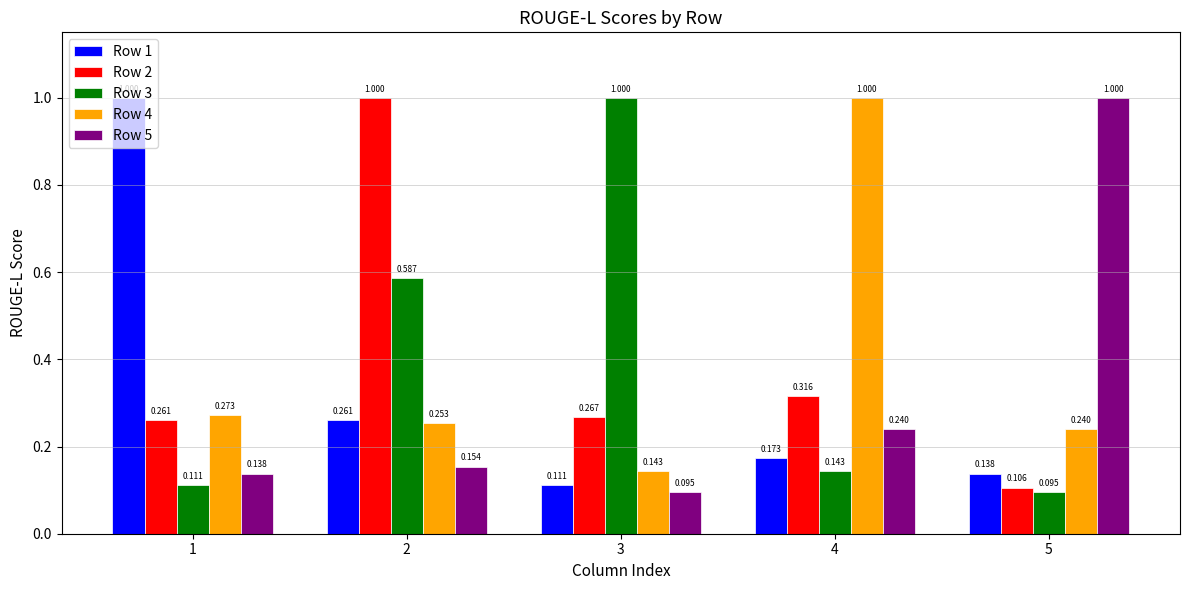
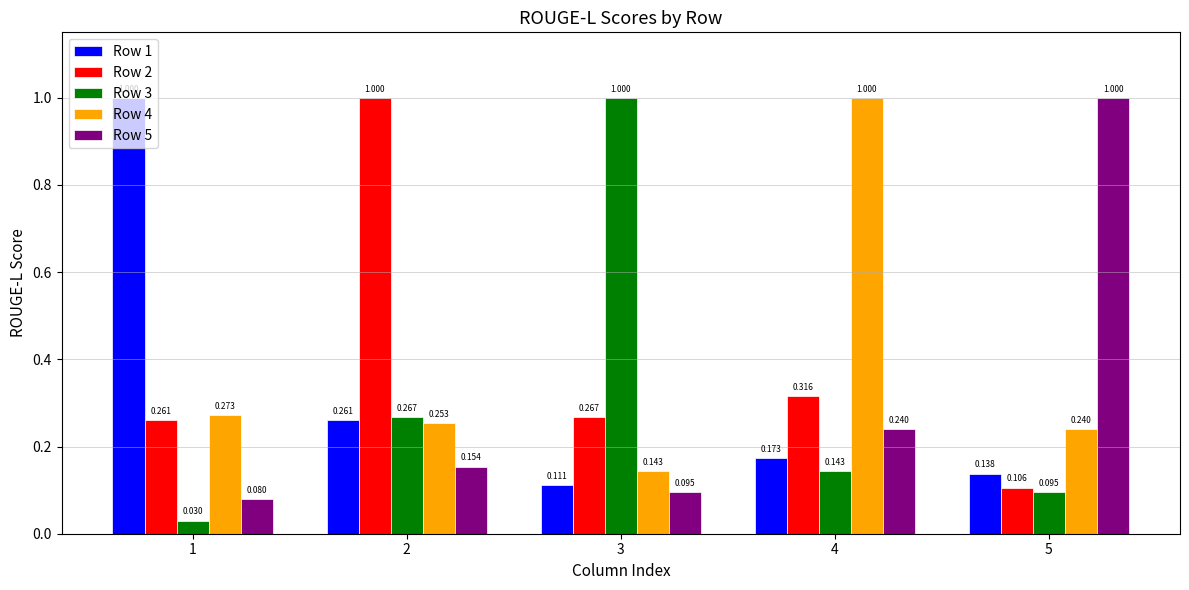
  {
    "Row 1": {
      "2": 0.261,
      "3": 0.111,
      "4": 0.173,
      "5": 0.138
    },
    "Row 2": {
      "1": 0.261,
      "2": 1.000,
      "3": 0.267,
      "4": 0.316,
      "5": 0.106
    },
    "Row 3": {
-     "1": 0.111,
-     "2": 0.587,
+     "1": 0.030,
+     "2": 0.267,
      "3": 1.000,
      "4": 0.143,
      "5": 0.095
    },
    "Row 4": {
      "1": 0.273,
      "2": 0.253,
      "3": 0.143,
      "4": 1.000,
      "5": 0.240
    },
    "Row 5": {
-     "1": 0.138,
+     "1": 0.080,
      "2": 0.154,
      "3": 0.095,
      "4": 0.240,
      "5": 1.000
    }
  }
